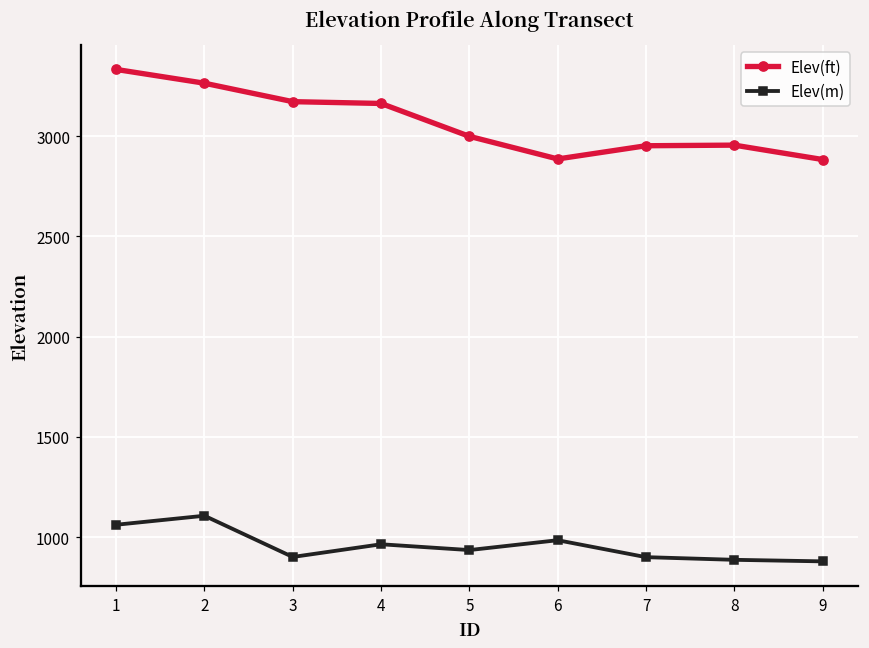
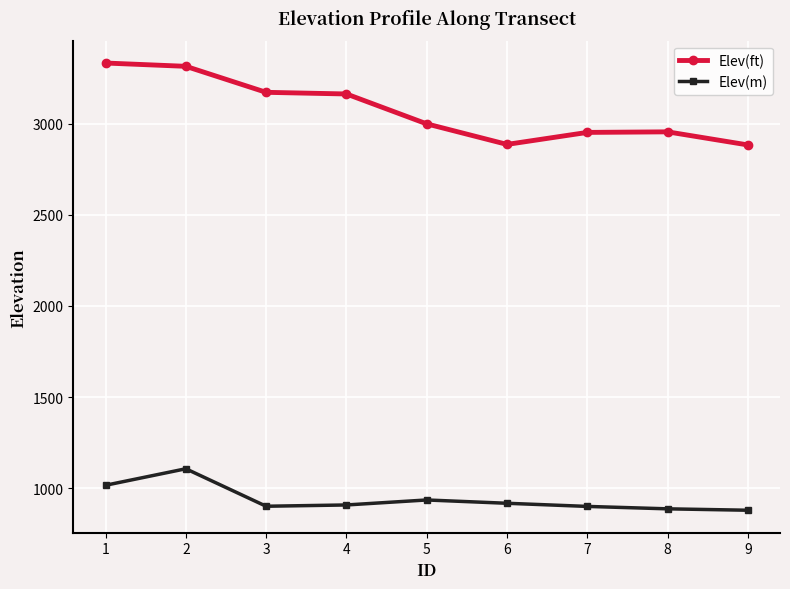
  {
    "Elev(ft)": {
      "1": 3330,
-     "2": 3260,
+     "2": 3320,
      "3": 3170,
      "4": 3160,
      "5": 3000,
      "6": 2890,
      "7": 2950,
      "8": 2960,
      "9": 2880
    },
    "Elev(m)": {
-     "1": 1060,
+     "1": 1020,
      "2": 1110,
      "3": 900,
-     "4": 960,
+     "4": 910,
      "5": 940,
-     "6": 980,
+     "6": 920,
      "7": 900,
      "8": 890,
      "9": 880
    }
  }
